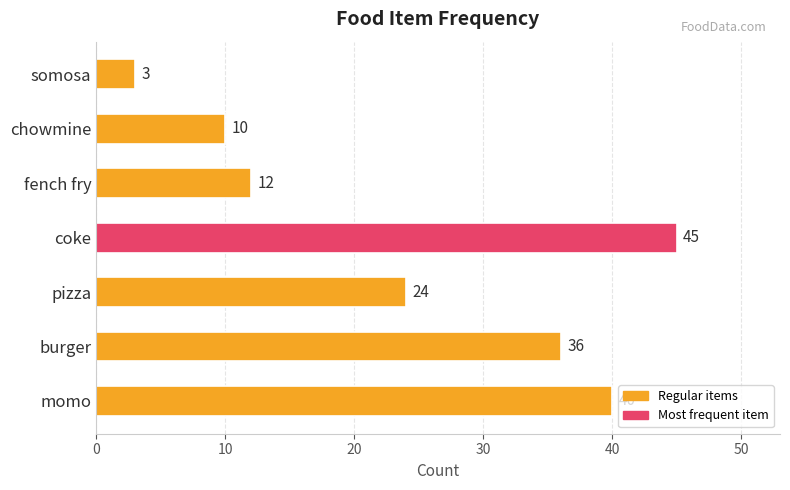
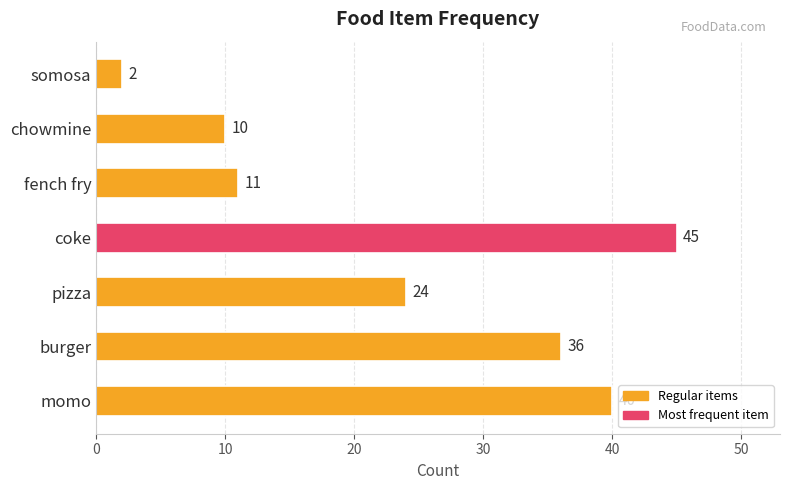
  {
-   "somosa": 3,
+   "somosa": 2,
    "chowmine": 10,
-   "fench fry": 12,
+   "fench fry": 11,
    "coke": 45,
    "pizza": 24,
    "burger": 36
  }
